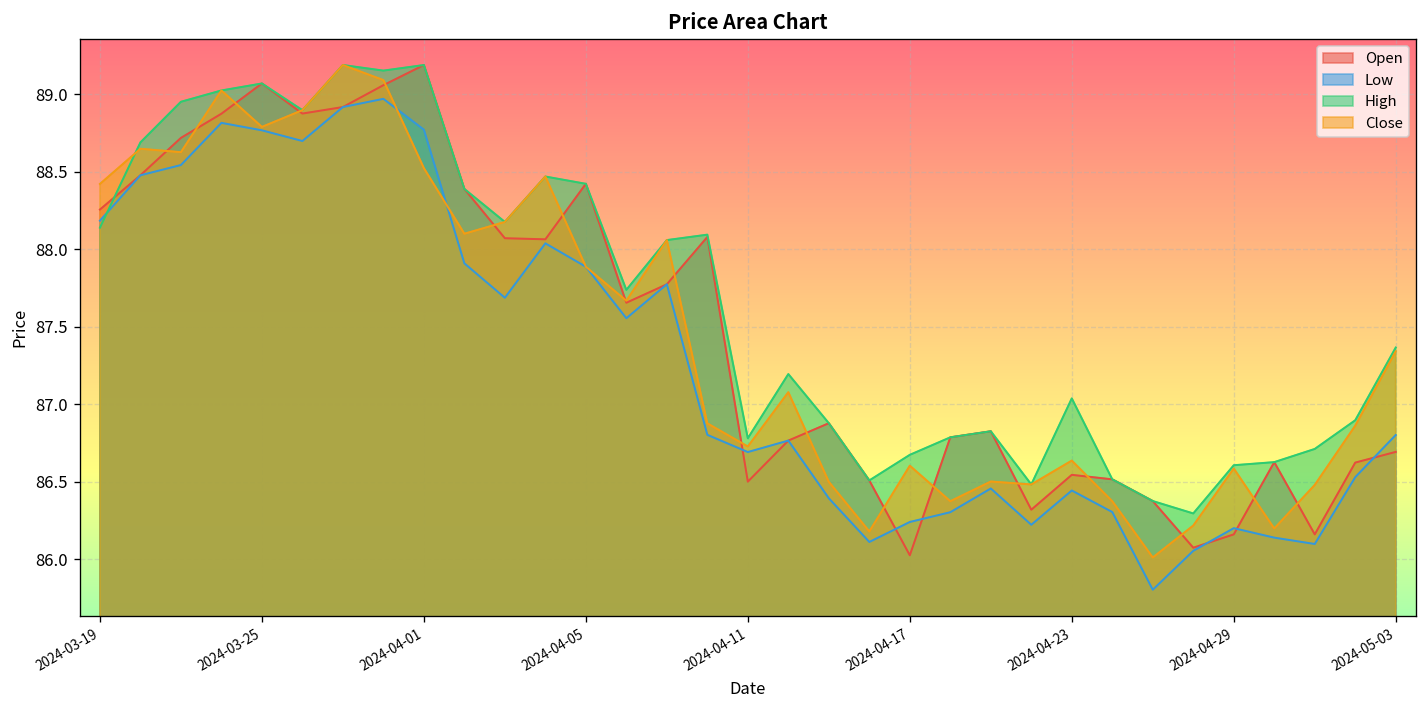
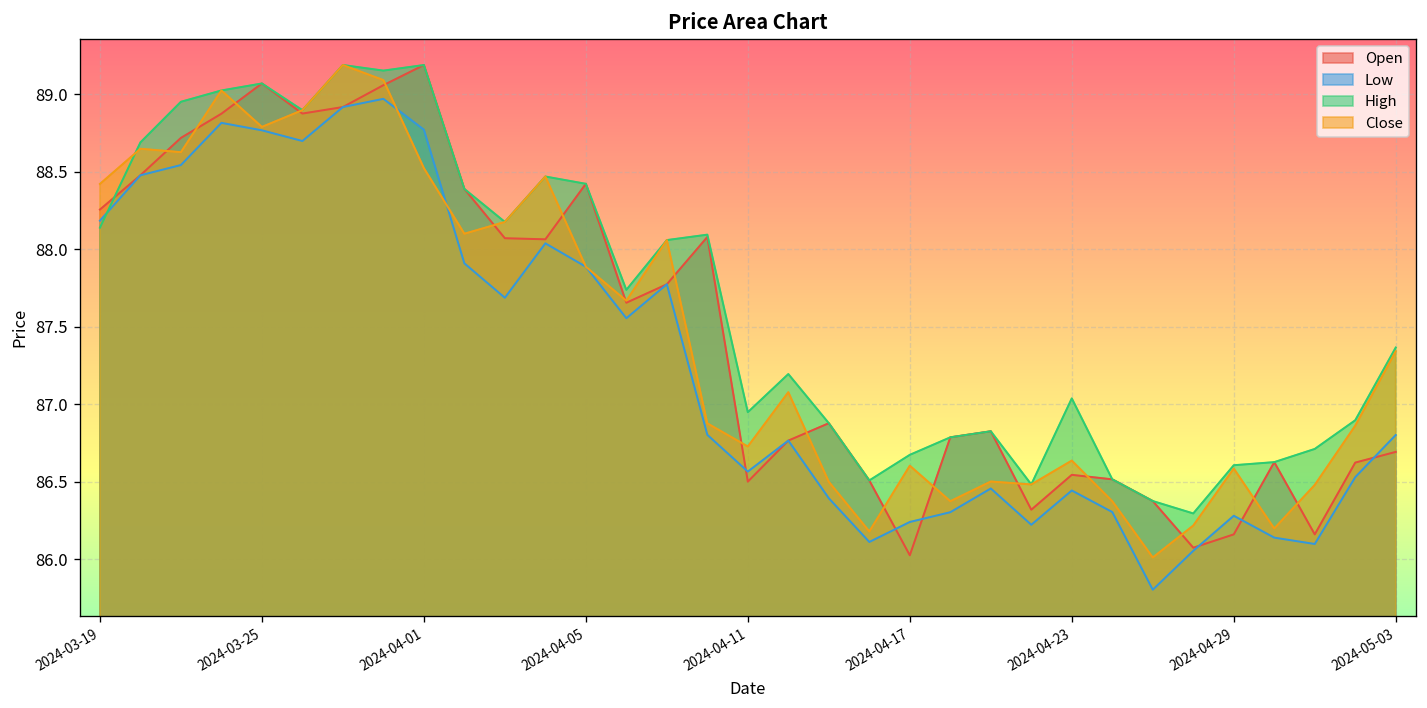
  {
    "Open": {
      "2024-03-19": 88.26,
      "2024-04-11": 86.50,
      "2024-04-17": 86.03,
      "2024-04-23": 86.54,
      "2024-04-29": 86.16,
      "2024-05-03": 86.69
    },
    "Low": {
      "2024-03-19": 88.18,
      "2024-03-25": 88.77,
      "2024-04-01": 88.77,
-     "2024-04-11": 86.69,
+     "2024-04-11": 86.57,
      "2024-04-17": 86.24,
      "2024-04-23": 86.44,
-     "2024-04-29": 86.20,
+     "2024-04-29": 86.28,
      "2024-05-03": 86.80
    },
    "High": {
      "2024-03-19": 88.14,
-     "2024-04-11": 86.78,
+     "2024-04-11": 86.95,
      "2024-04-17": 86.67,
      "2024-04-23": 87.04,
      "2024-04-29": 86.61,
      "2024-05-03": 87.37
    },
    "Close": {
      "2024-03-19": 88.42,
      "2024-03-25": 88.79,
      "2024-04-01": 88.52,
      "2024-04-11": 86.73,
      "2024-04-17": 86.60,
      "2024-04-23": 86.64,
      "2024-04-29": 86.59,
      "2024-05-03": 87.34
    }
  }
